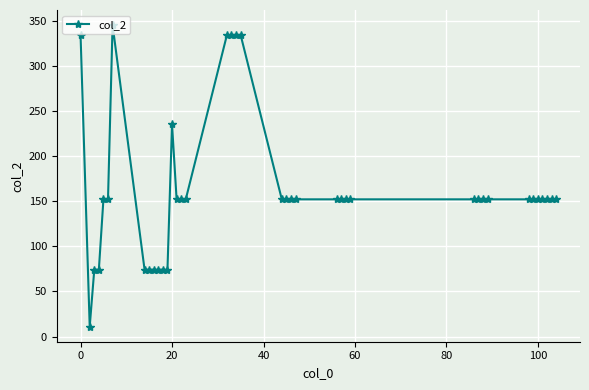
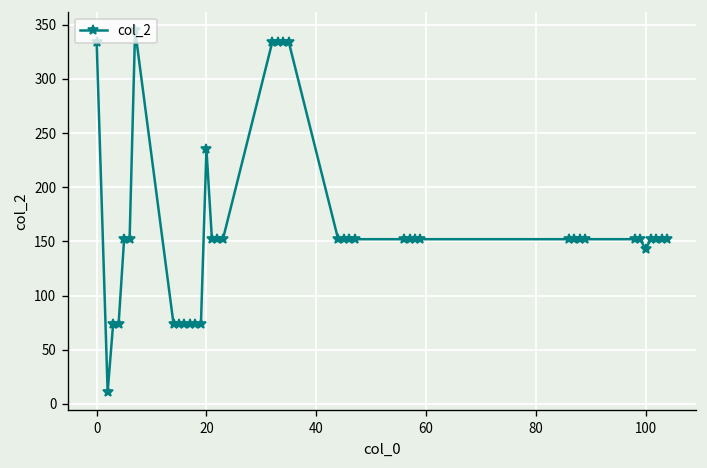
  {
    "0": 330,
    "20": 240,
-   "100": 150
+   "100": 140
  }
